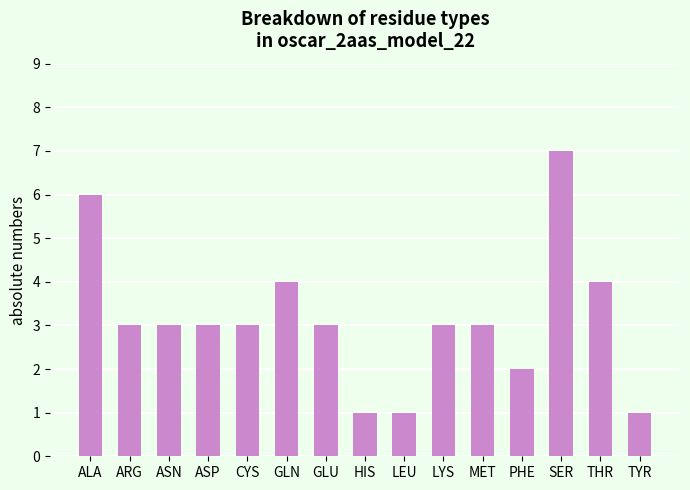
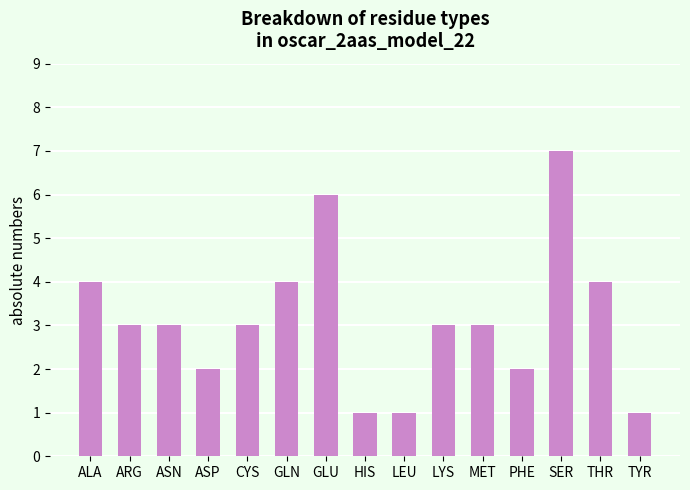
  {
-   "ALA": 6,
+   "ALA": 4,
    "ARG": 3,
    "ASN": 3,
-   "ASP": 3,
+   "ASP": 2,
    "CYS": 3,
    "GLN": 4,
-   "GLU": 3,
+   "GLU": 6,
    "HIS": 1,
    "LEU": 1,
    "LYS": 3,
    "MET": 3,
    "PHE": 2,
    "SER": 7,
    "THR": 4,
    "TYR": 1
  }
